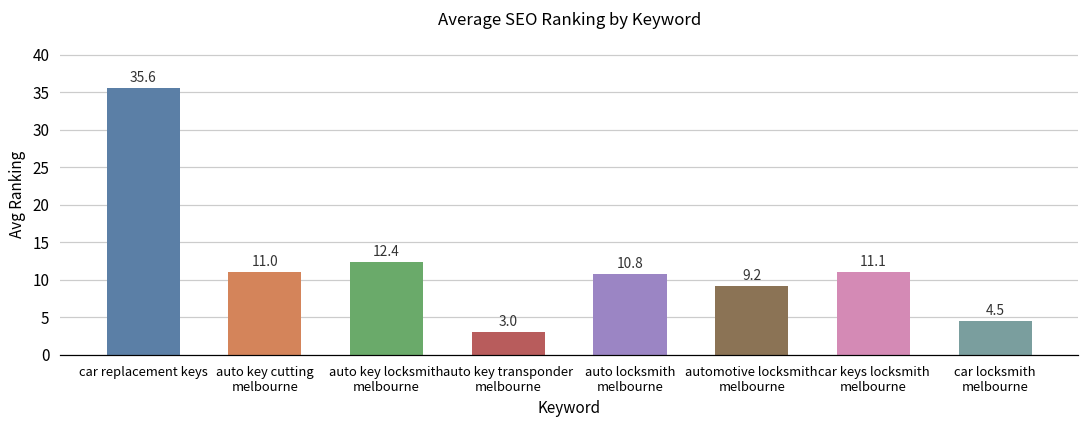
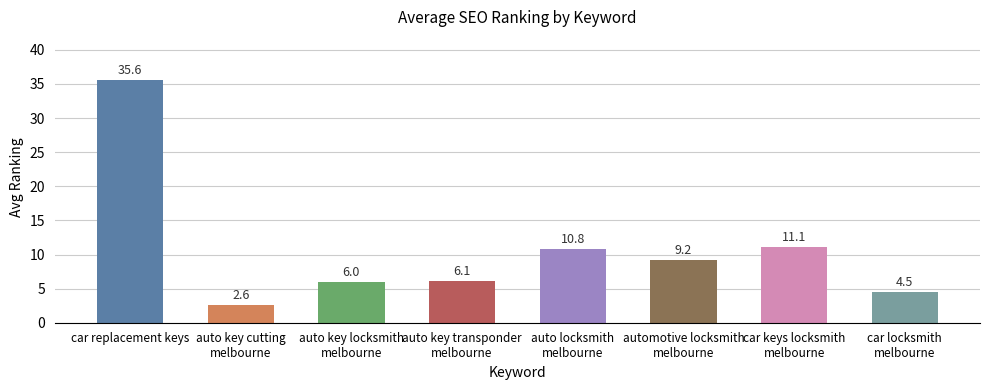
  {
    "car replacement keys": 35.6,
-   "auto key cutting melbourne": 11.0,
-   "auto key locksmith melbourne": 12.4,
-   "auto key transponder melbourne": 3.0,
+   "auto key cutting melbourne": 2.6,
+   "auto key locksmith melbourne": 6.0,
+   "auto key transponder melbourne": 6.1,
    "auto locksmith melbourne": 10.8,
    "automotive locksmith melbourne": 9.2,
    "car keys locksmith melbourne": 11.1,
    "car locksmith melbourne": 4.5
  }
